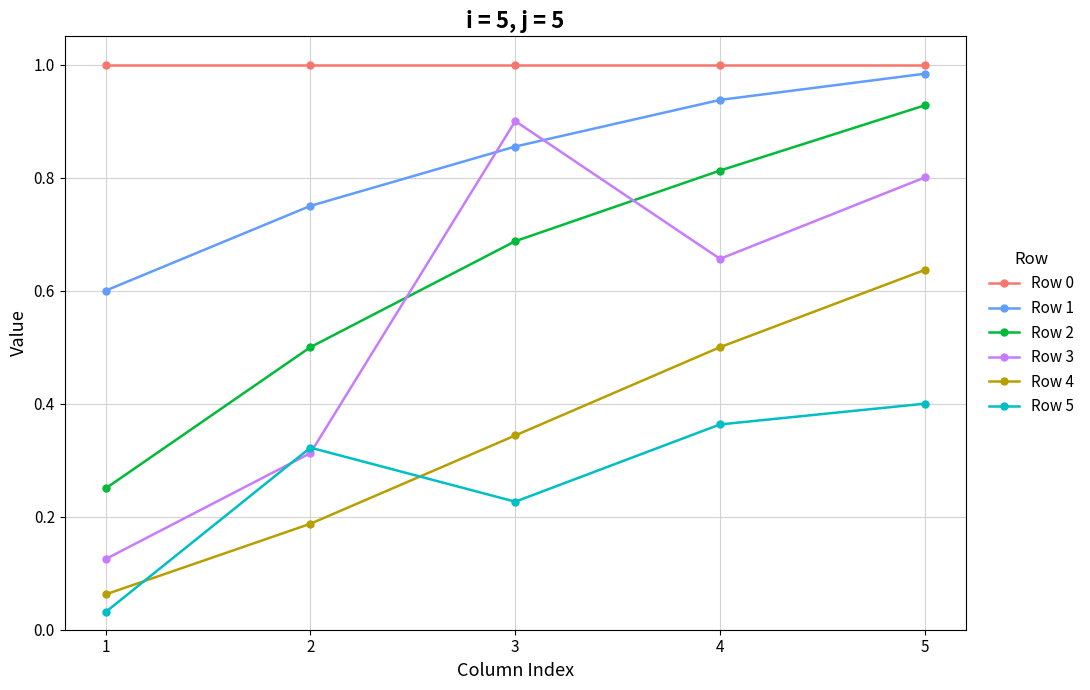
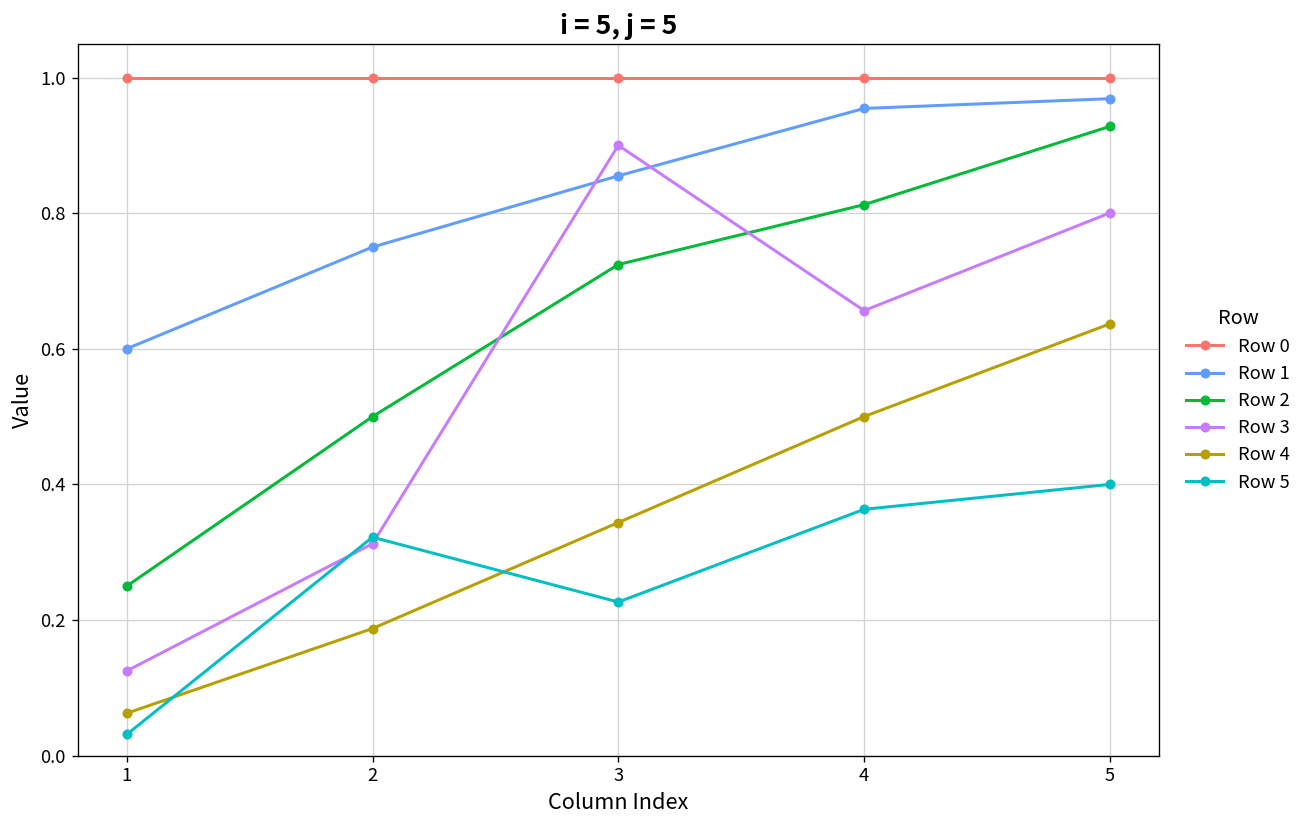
  {
    "Row 0": {
      "1": 1.00,
      "2": 1.00,
      "3": 1.00,
      "4": 1.00,
      "5": 1.00
    },
    "Row 1": {
      "1": 0.60,
      "2": 0.75,
      "3": 0.86,
-     "4": 0.94,
-     "5": 0.98
+     "4": 0.95,
+     "5": 0.97
    },
    "Row 2": {
      "1": 0.25,
      "2": 0.50,
-     "3": 0.69,
+     "3": 0.72,
      "4": 0.81,
      "5": 0.93
    },
    "Row 3": {
      "1": 0.13,
      "2": 0.31,
      "3": 0.90,
      "4": 0.66,
      "5": 0.80
    },
    "Row 4": {
      "1": 0.06,
      "2": 0.19,
      "3": 0.34,
      "4": 0.50,
      "5": 0.64
    },
    "Row 5": {
      "1": 0.03,
      "2": 0.32,
      "3": 0.23,
      "4": 0.36,
      "5": 0.40
    }
  }
